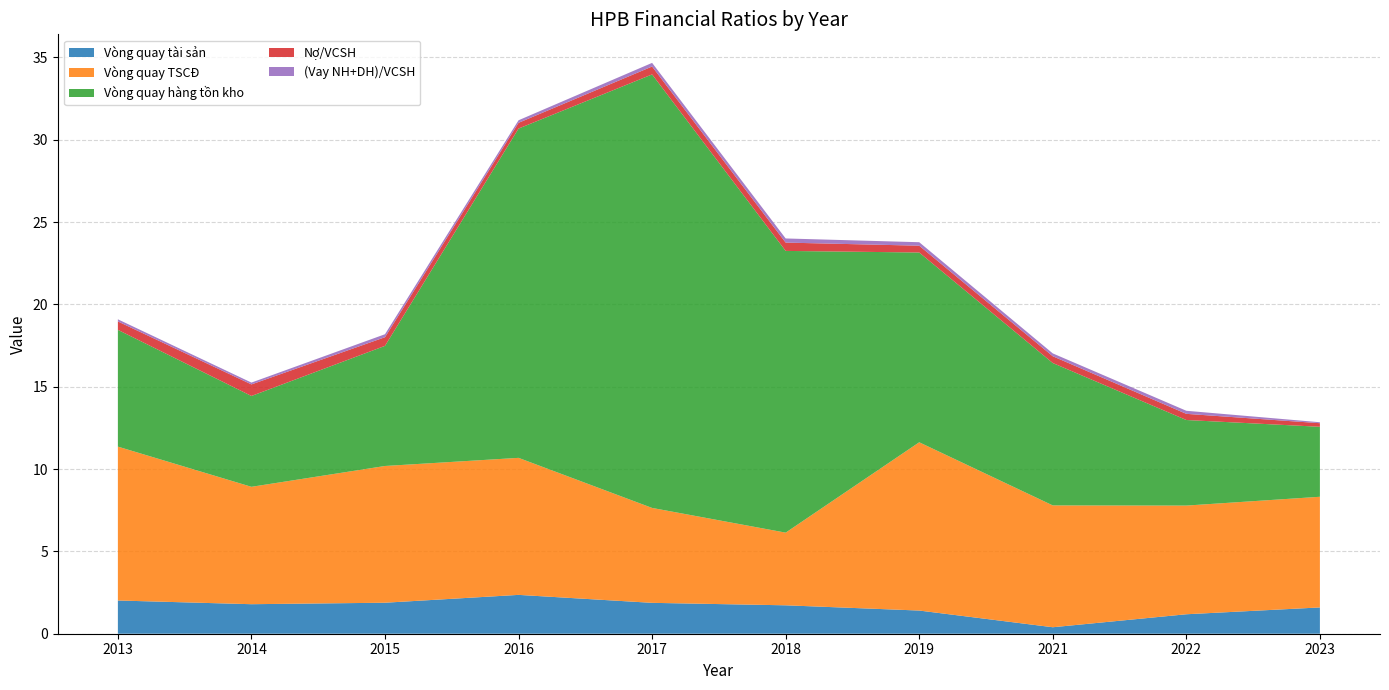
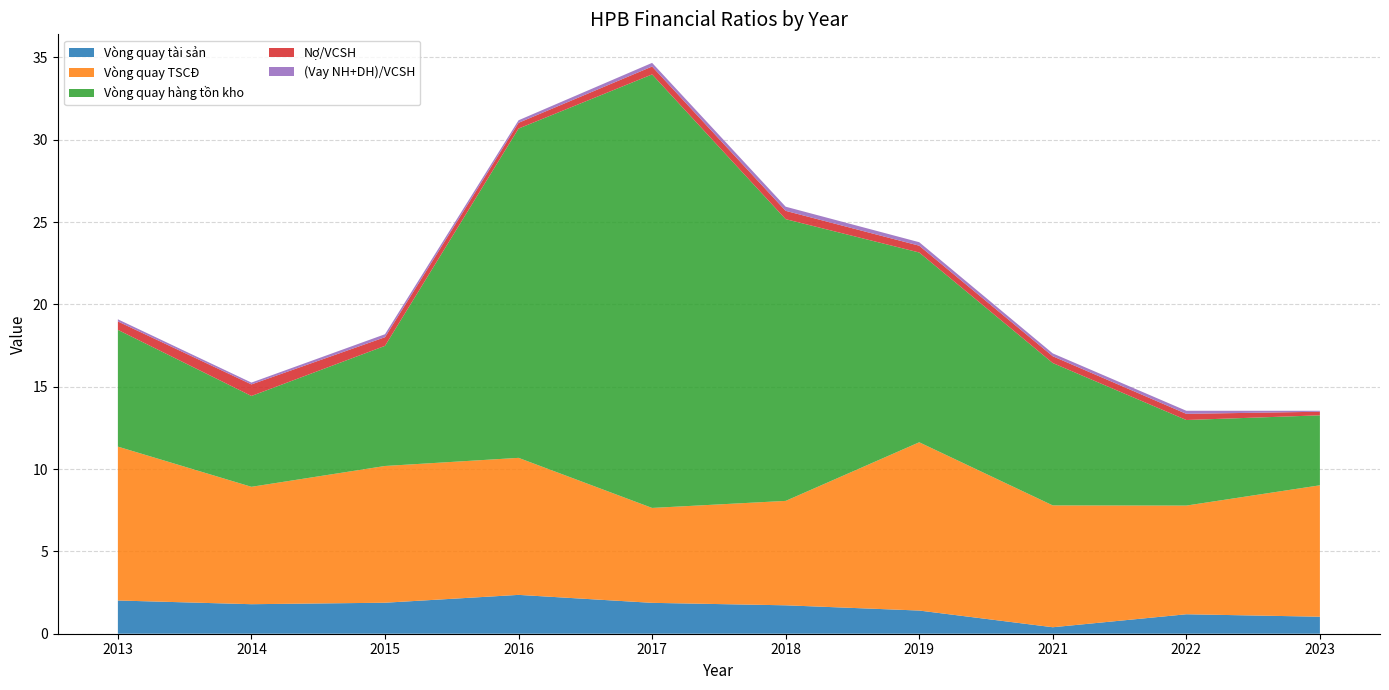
  {
    "Vòng quay tài sản": {
      "2013": 2.0,
      "2014": 1.8,
      "2015": 1.9,
      "2016": 2.4,
      "2017": 1.9,
      "2018": 1.7,
      "2019": 1.4,
      "2021": 0.4,
      "2022": 1.2,
-     "2023": 1.6
+     "2023": 1.0
    },
    "Vòng quay TSCĐ": {
      "2013": 9.3,
      "2014": 7.1,
      "2015": 8.3,
      "2016": 8.3,
      "2017": 5.8,
-     "2018": 4.4,
+     "2018": 6.3,
      "2019": 10.2,
      "2021": 7.4,
      "2022": 6.6,
-     "2023": 6.7
+     "2023": 8.0
    },
    "Vòng quay hàng tồn kho": {
      "2013": 7.1,
      "2014": 5.5,
      "2015": 7.3,
      "2016": 20.0,
      "2017": 26.3,
      "2018": 17.1,
      "2019": 11.5,
      "2021": 8.6,
      "2022": 5.2,
      "2023": 4.2
    },
    "Nợ/VCSH": {
      "2015": 0.5,
      "2017": 0.5,
      "2018": 0.5,
      "2019": 0.4,
      "2021": 0.4,
      "2022": 0.4
    },
    "(Vay NH+DH)/VCSH": {
      "2015": 0.2,
      "2017": 0.2,
      "2018": 0.3,
      "2019": 0.2,
      "2021": 0.2,
      "2022": 0.2
    }
  }
